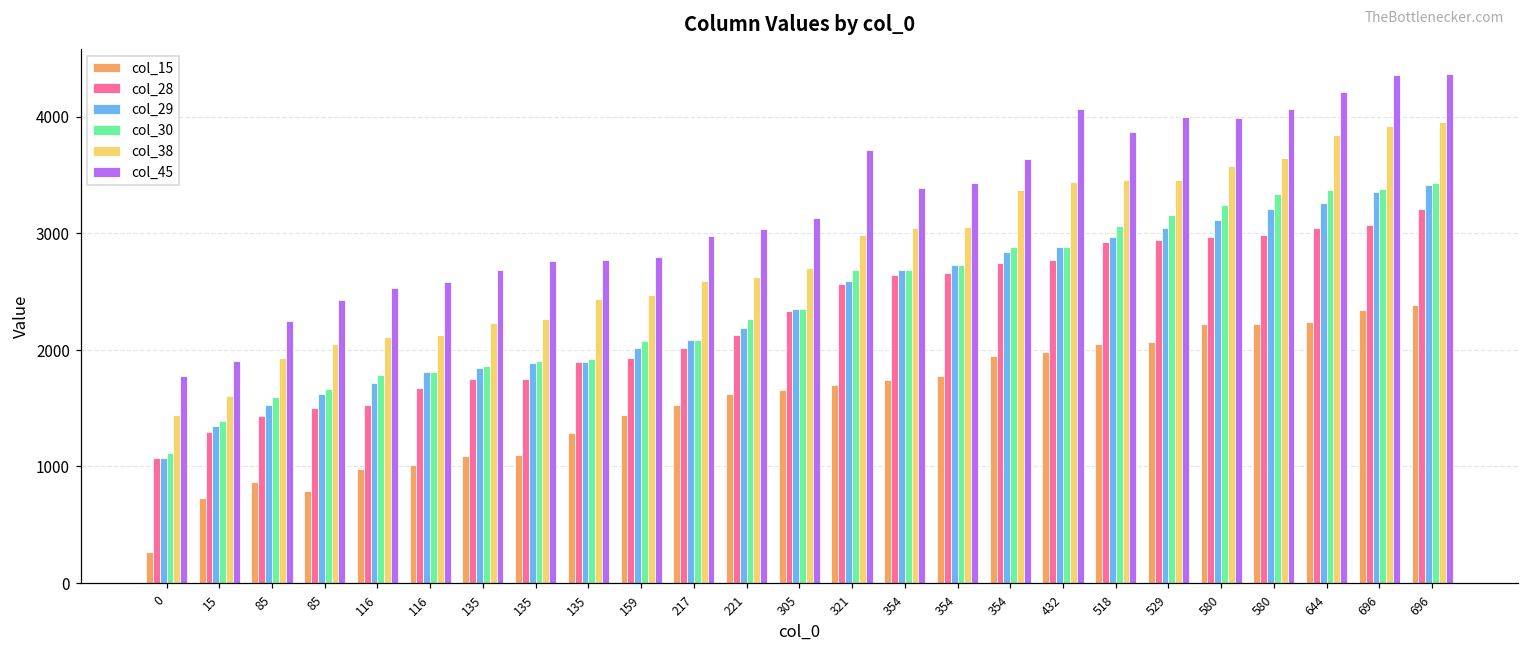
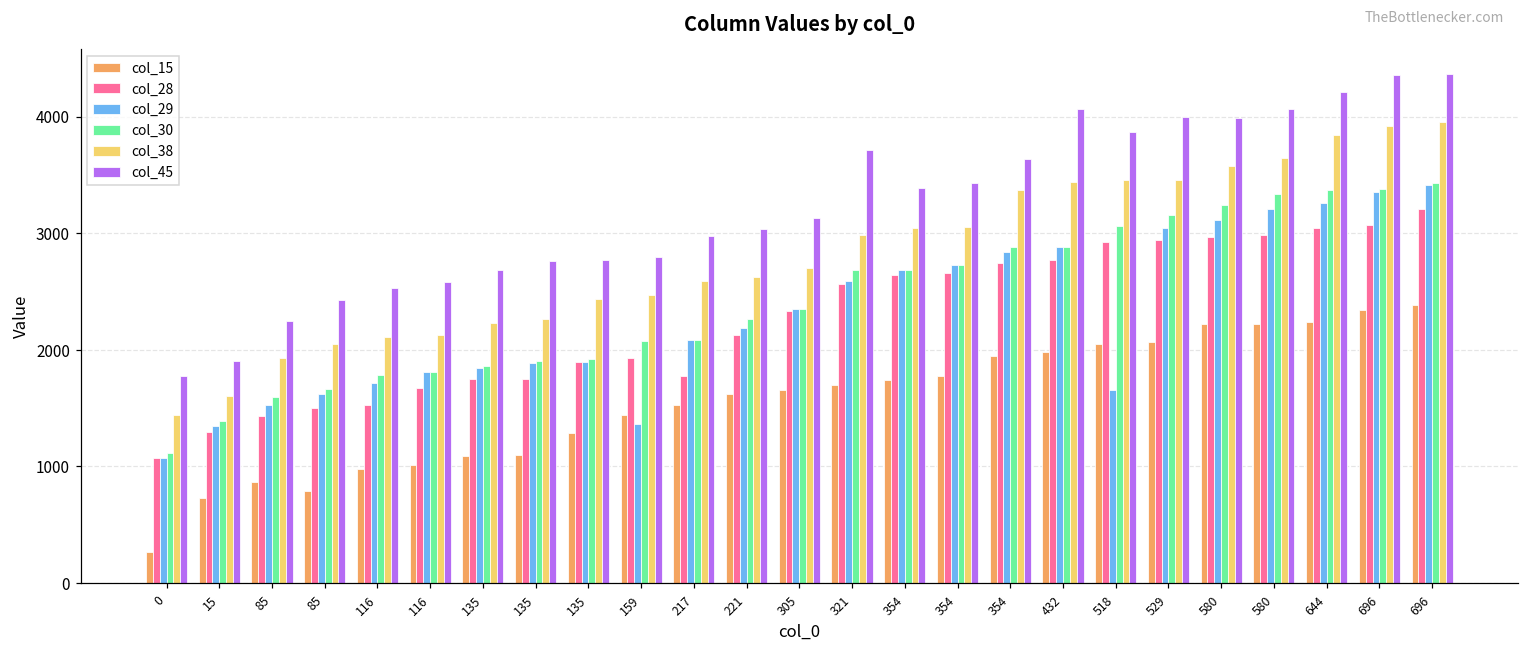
  {
    "col_28": {
      "0": 1070,
      "15": 1300,
      "159": 1930,
-     "217": 2010,
+     "217": 1770,
      "221": 2120,
      "305": 2330,
      "321": 2560,
      "432": 2770,
      "518": 2930,
      "529": 2940,
      "644": 3040
    },
    "col_29": {
      "0": 1070,
      "15": 1340,
-     "159": 2010,
+     "159": 1360,
      "217": 2090,
      "221": 2190,
      "305": 2350,
      "321": 2590,
      "432": 2890,
-     "518": 2970,
+     "518": 1660,
      "529": 3040,
      "644": 3260
    },
    "col_30": {
      "0": 1120,
      "15": 1390,
      "159": 2080,
      "217": 2090,
      "221": 2260,
      "305": 2350,
      "321": 2680,
      "432": 2890,
      "518": 3060,
      "529": 3150,
      "644": 3370
    },
    "col_45": {
      "0": 1780,
      "15": 1900,
      "159": 2790,
      "217": 2980,
      "221": 3030,
      "305": 3130,
      "321": 3710,
      "432": 4060,
      "518": 3870,
      "529": 4000,
      "644": 4210
    }
  }
